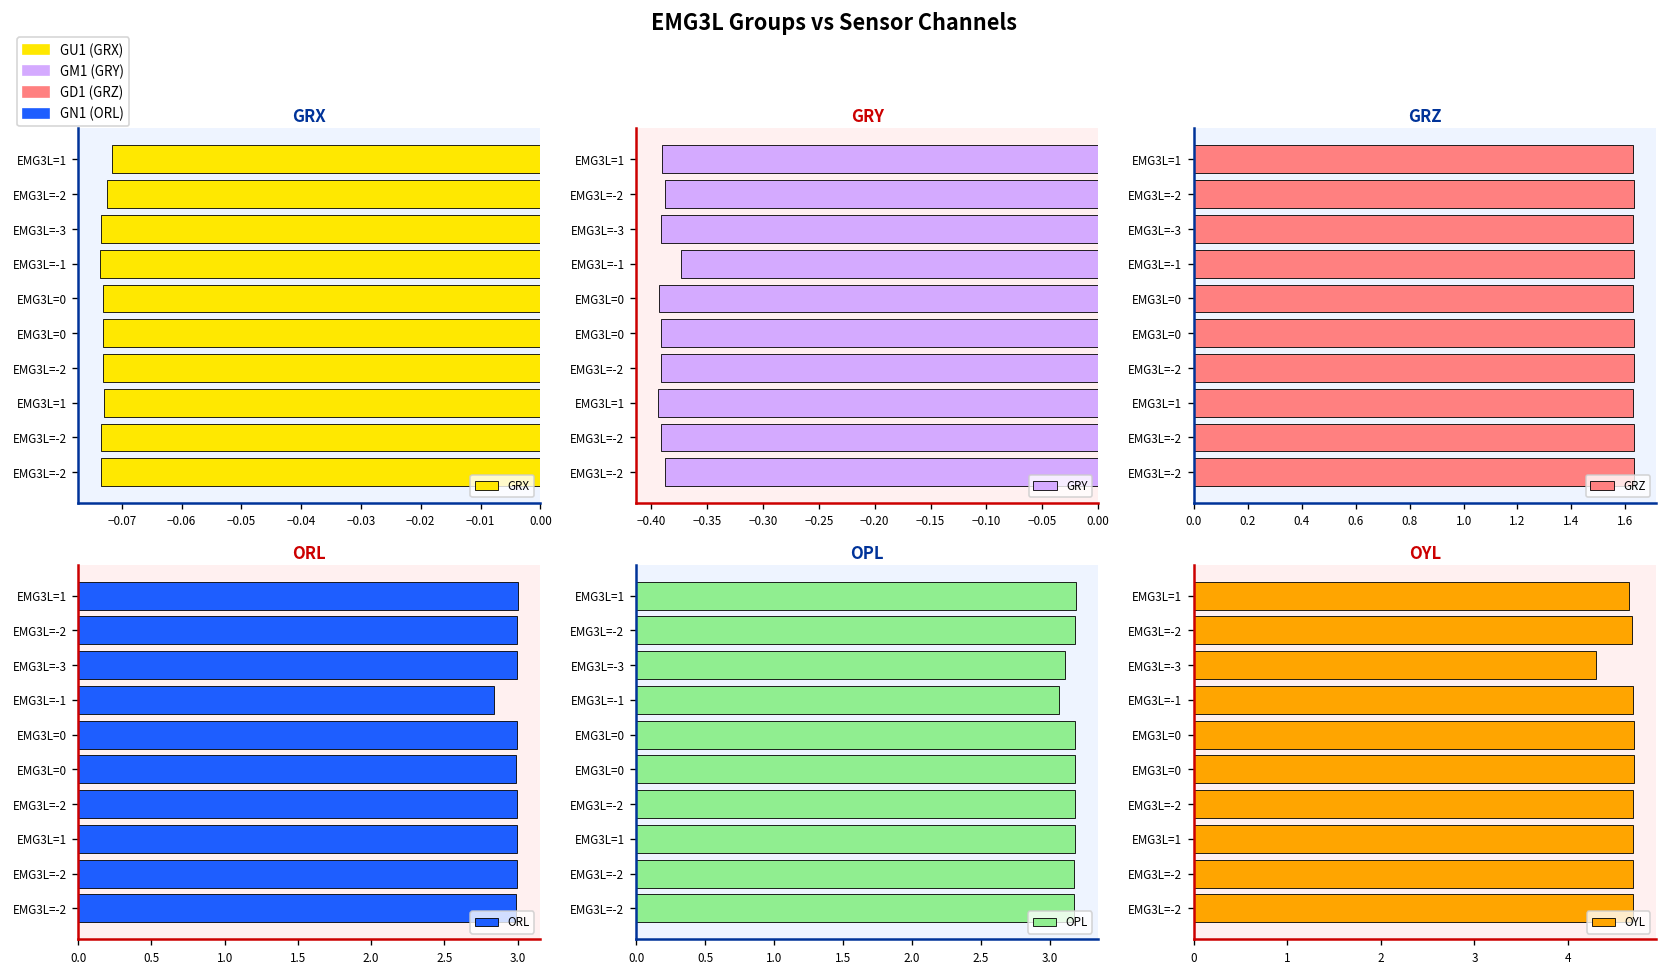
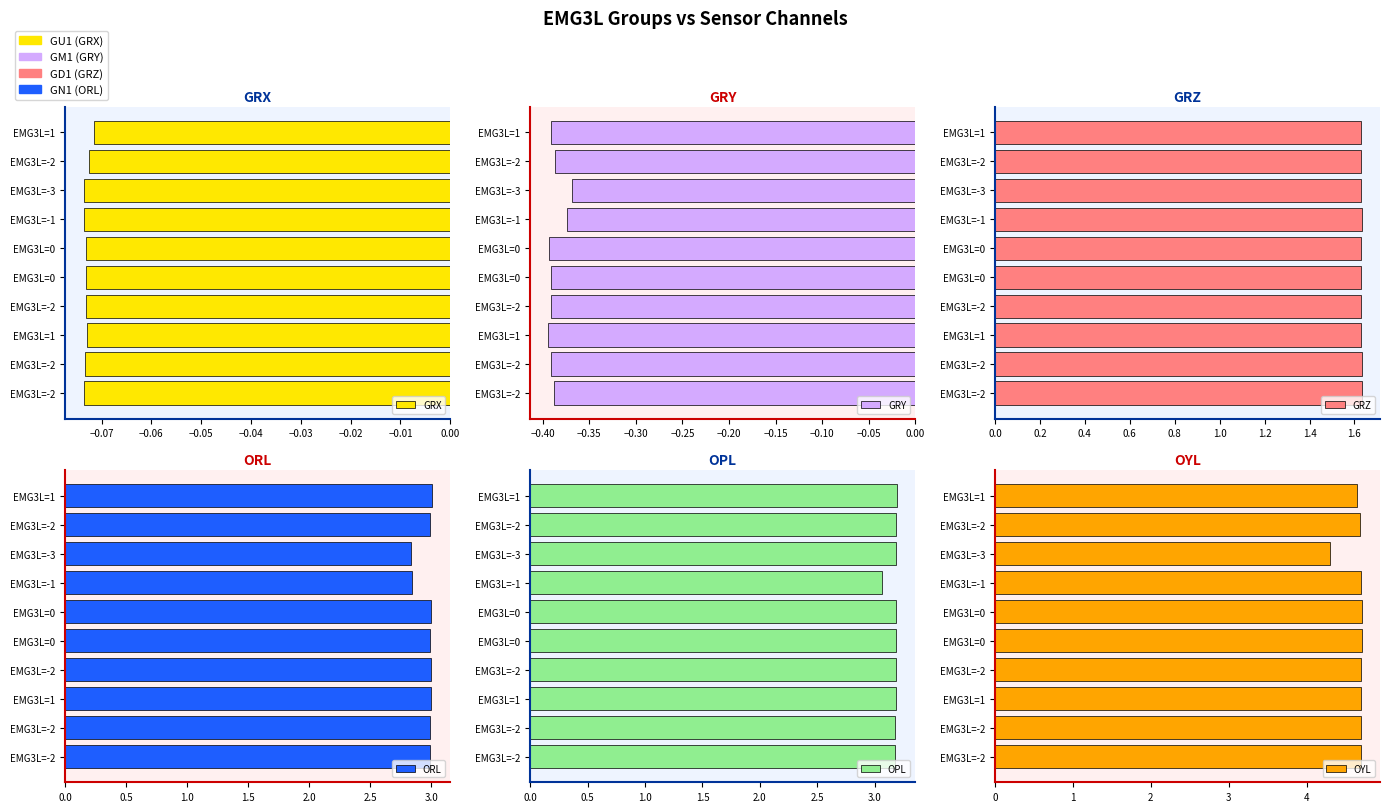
  {
    "GRX": {
      "EMG3L=-3": -0.074,
      "EMG3L=-1": -0.074
    },
    "GRY": {
-     "EMG3L=-3": -0.39,
+     "EMG3L=-3": -0.37,
      "EMG3L=-1": -0.37
    },
    "GRZ": {
      "EMG3L=-3": 1.63,
      "EMG3L=-1": 1.63
    },
    "ORL": {
-     "EMG3L=-3": 2.99,
+     "EMG3L=-3": 2.84,
      "EMG3L=-1": 2.84
    },
    "OPL": {
-     "EMG3L=-3": 3.11,
+     "EMG3L=-3": 3.18,
      "EMG3L=-1": 3.06
    },
    "OYL": {
      "EMG3L=-3": 4.3,
      "EMG3L=-1": 4.7
    }
  }
